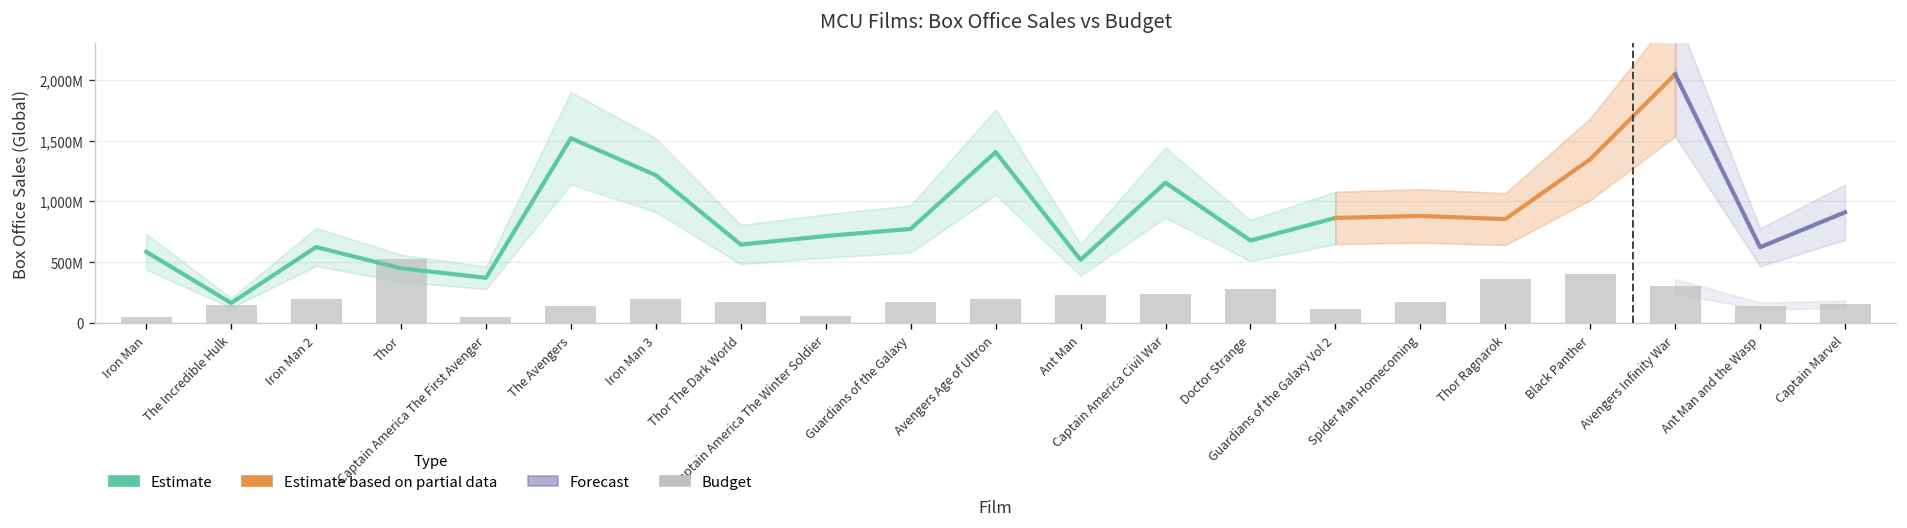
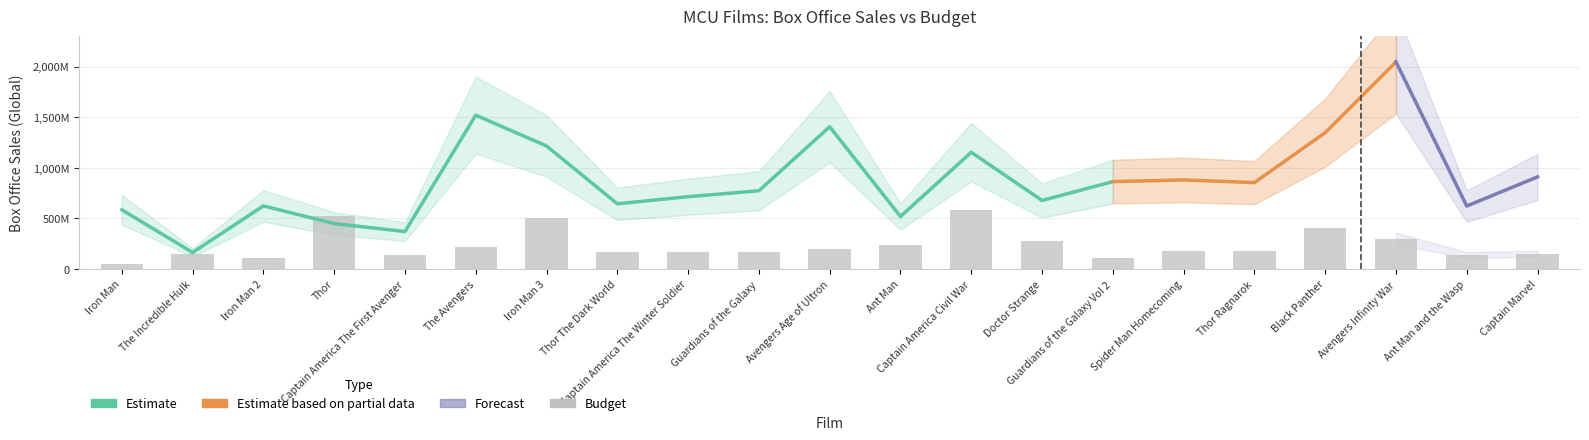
  {
    "Budget": {
      "Iron Man": "50,000,000",
      "The Incredible Hulk": "150,000,000",
-     "Iron Man 2": "200,000,000",
+     "Iron Man 2": "110,000,000",
      "Thor": "520,000,000",
-     "Captain America The First Avenger": "50,000,000",
-     "The Avengers": "140,000,000",
-     "Iron Man 3": "200,000,000",
+     "Captain America The First Avenger": "140,000,000",
+     "The Avengers": "220,000,000",
+     "Iron Man 3": "500,000,000",
      "Thor The Dark World": "170,000,000",
-     "Captain America The Winter Soldier": "60,000,000",
+     "Captain America The Winter Soldier": "170,000,000",
      "Guardians of the Galaxy": "170,000,000",
      "Avengers Age of Ultron": "200,000,000",
      "Ant Man": "230,000,000",
-     "Captain America Civil War": "240,000,000",
+     "Captain America Civil War": "580,000,000",
      "Doctor Strange": "280,000,000",
      "Guardians of the Galaxy Vol 2": "110,000,000",
      "Spider Man Homecoming": "180,000,000",
-     "Thor Ragnarok": "370,000,000",
+     "Thor Ragnarok": "180,000,000",
      "Black Panther": "400,000,000",
      "Avengers Infinity War": "300,000,000",
      "Ant Man and the Wasp": "140,000,000",
      "Captain Marvel": "150,000,000"
    }
  }
